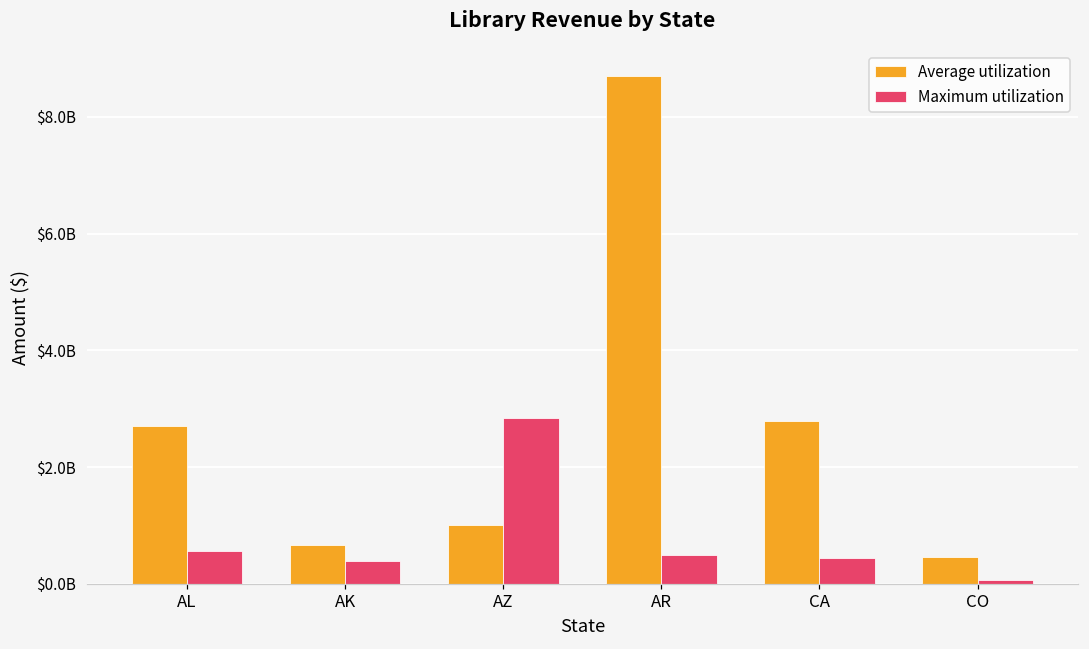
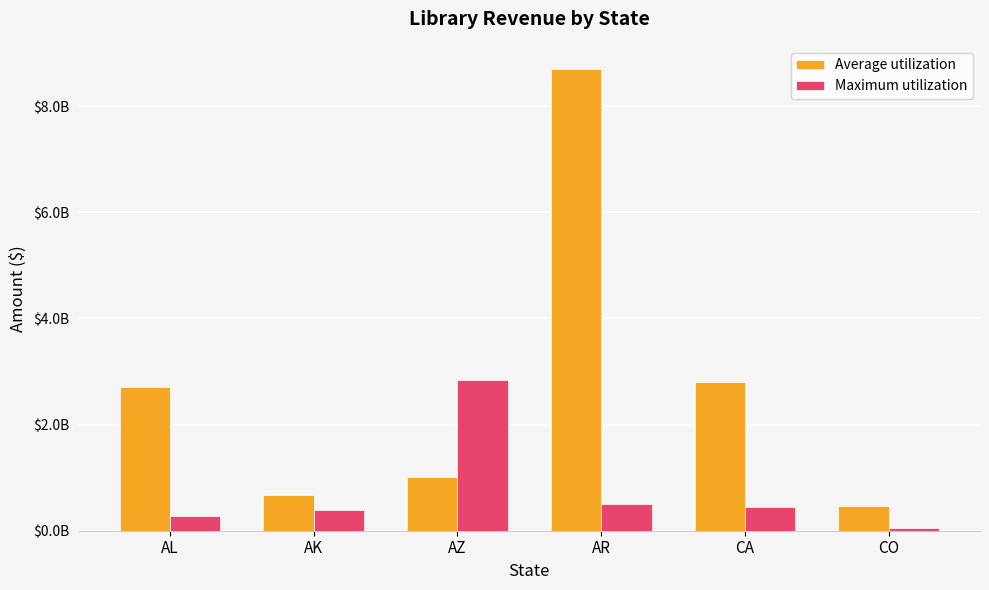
  {
    "Average utilization": {
      "AL": "$2700000000",
      "AK": "$700000000",
      "AZ": "$1000000000",
      "AR": "$8700000000",
      "CA": "$2800000000",
      "CO": "$500000000"
    },
    "Maximum utilization": {
-     "AL": "$600000000",
+     "AL": "$300000000",
      "AK": "$400000000",
      "AZ": "$2800000000",
      "AR": "$500000000",
      "CA": "$400000000",
      "CO": "$100000000"
    }
  }
